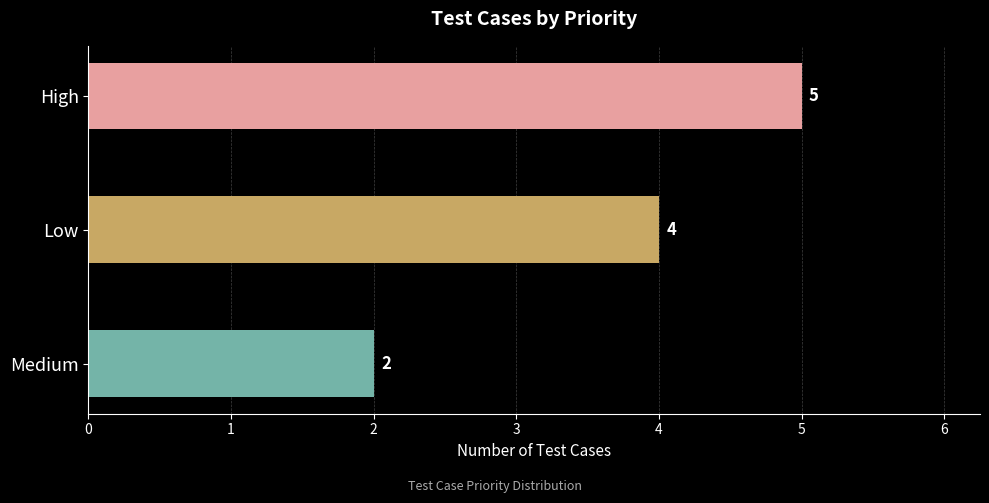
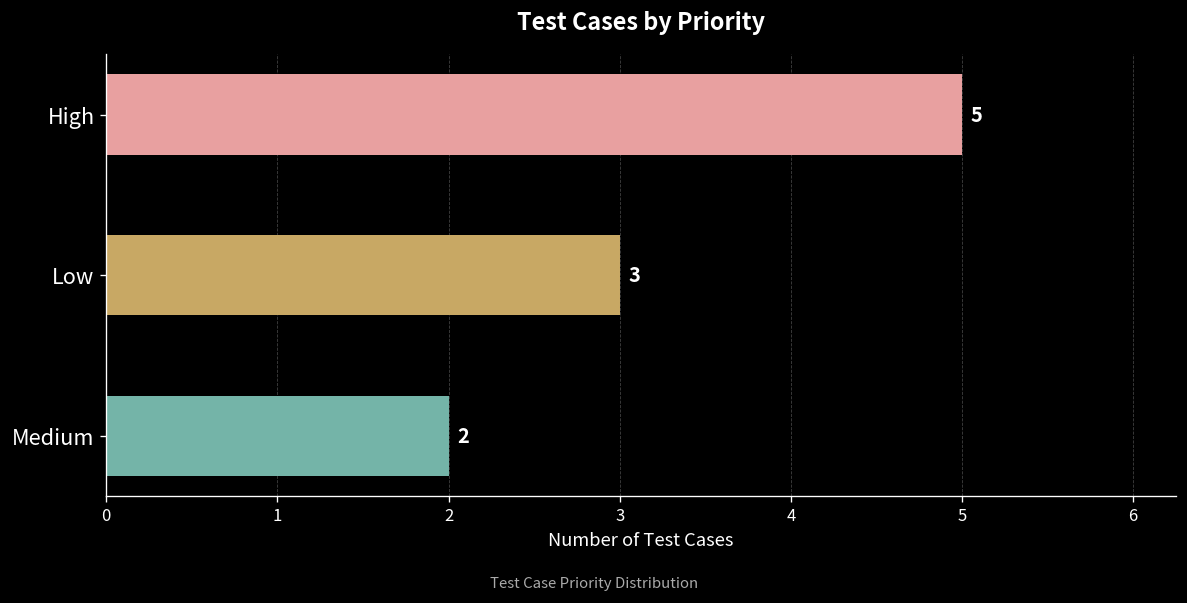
  {
    "High": 5,
-   "Low": 4,
+   "Low": 3,
    "Medium": 2
  }
